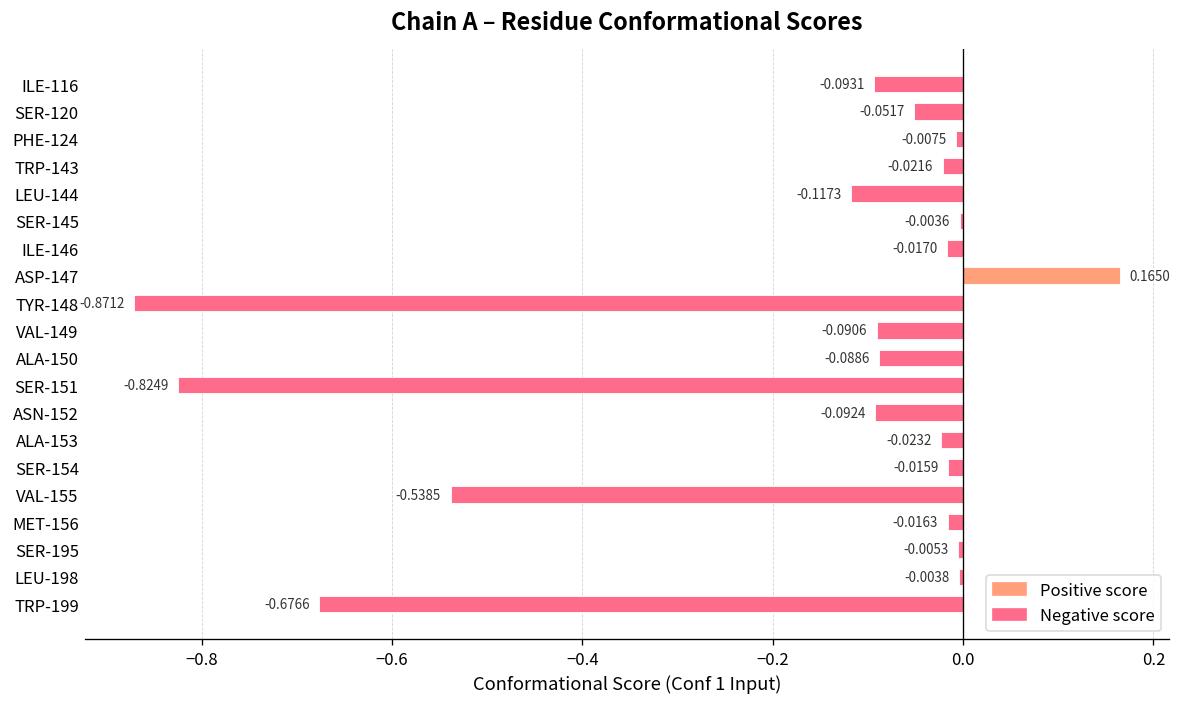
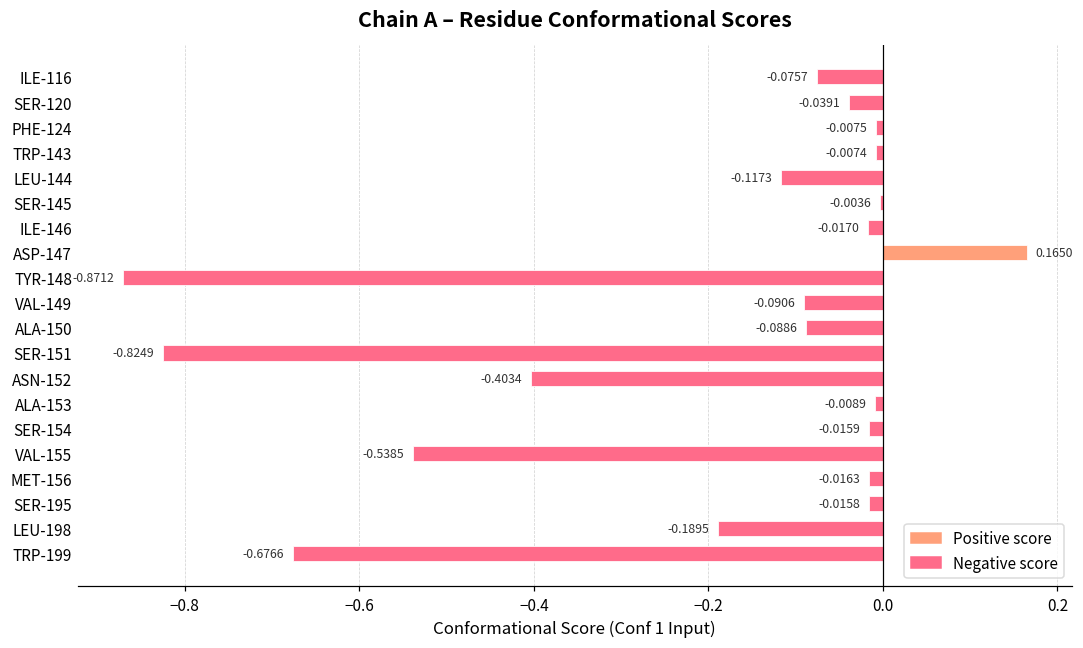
  {
-   "ILE-116": -0.0931,
-   "SER-120": -0.0517,
+   "ILE-116": -0.0757,
+   "SER-120": -0.0391,
    "PHE-124": -0.0075,
-   "TRP-143": -0.0216,
+   "TRP-143": -0.0074,
    "LEU-144": -0.1173,
    "SER-145": -0.0036,
    "ILE-146": -0.0170,
    "ASP-147": 0.1650,
    "TYR-148": -0.8712,
    "VAL-149": -0.0906,
    "ALA-150": -0.0886,
    "SER-151": -0.8249,
-   "ASN-152": -0.0924,
-   "ALA-153": -0.0232,
+   "ASN-152": -0.4034,
+   "ALA-153": -0.0089,
    "SER-154": -0.0159,
    "VAL-155": -0.5385,
    "MET-156": -0.0163,
-   "SER-195": -0.0053,
-   "LEU-198": -0.0038,
+   "SER-195": -0.0158,
+   "LEU-198": -0.1895,
    "TRP-199": -0.6766
  }
